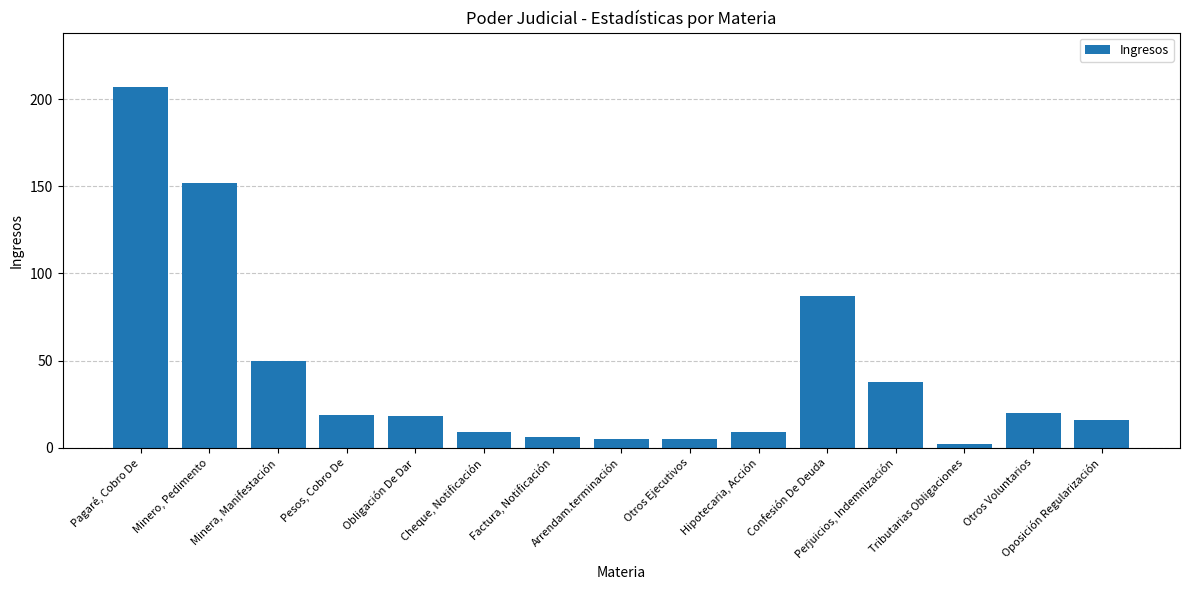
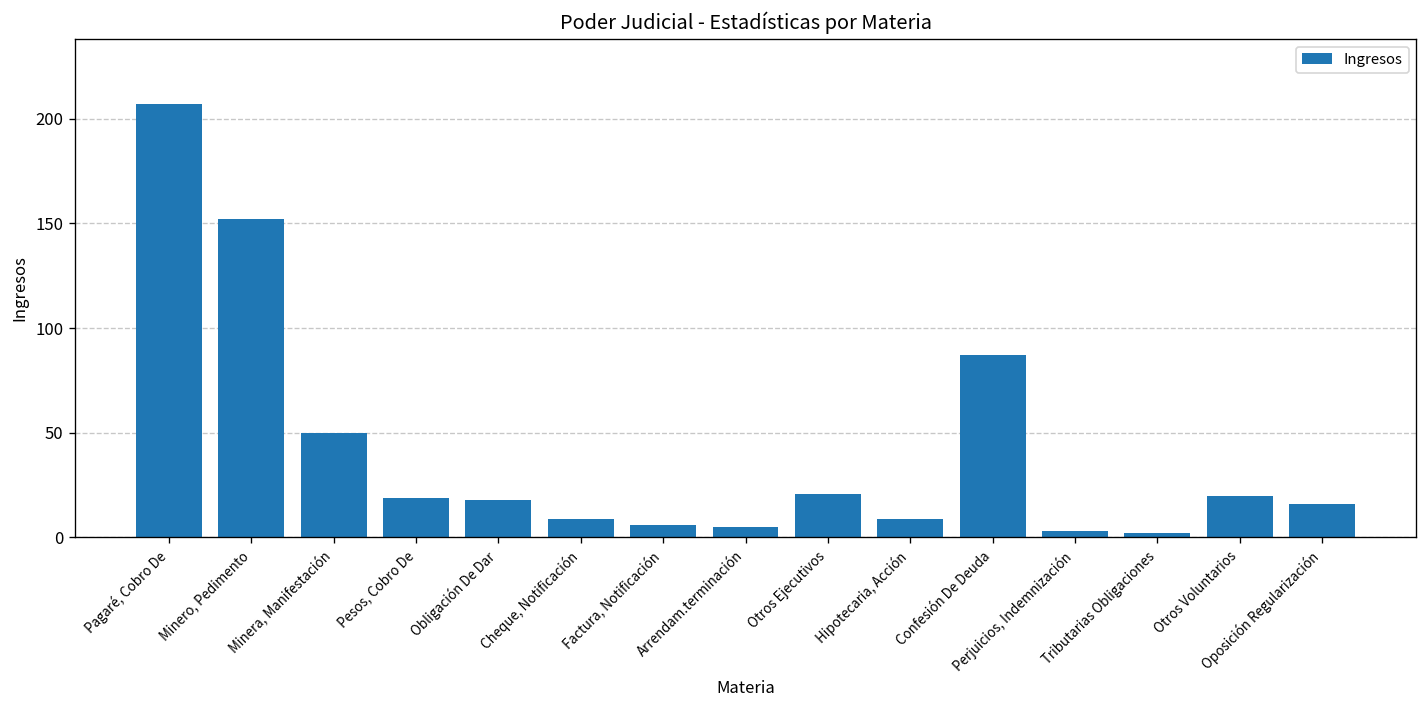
  {
    "Pagaré, Cobro De": 207,
    "Minero, Pedimento": 152,
    "Minera, Manifestación": 50,
    "Pesos, Cobro De": 19,
    "Obligación De Dar": 18,
    "Cheque, Notificación": 9,
    "Factura, Notificación": 6,
    "Arrendam.terminación": 5,
-   "Otros Ejecutivos": 5,
+   "Otros Ejecutivos": 21,
    "Hipotecaria, Acción": 9,
    "Confesión De Deuda": 87,
-   "Perjuicios, Indemnización": 38,
+   "Perjuicios, Indemnización": 3,
    "Tributarias Obligaciones": 2,
    "Otros Voluntarios": 20,
    "Oposición Regularización": 16
  }
